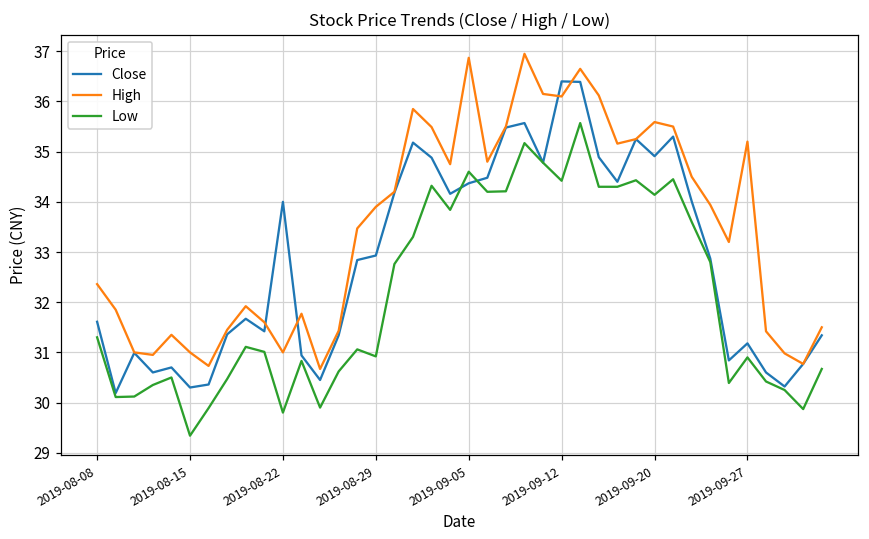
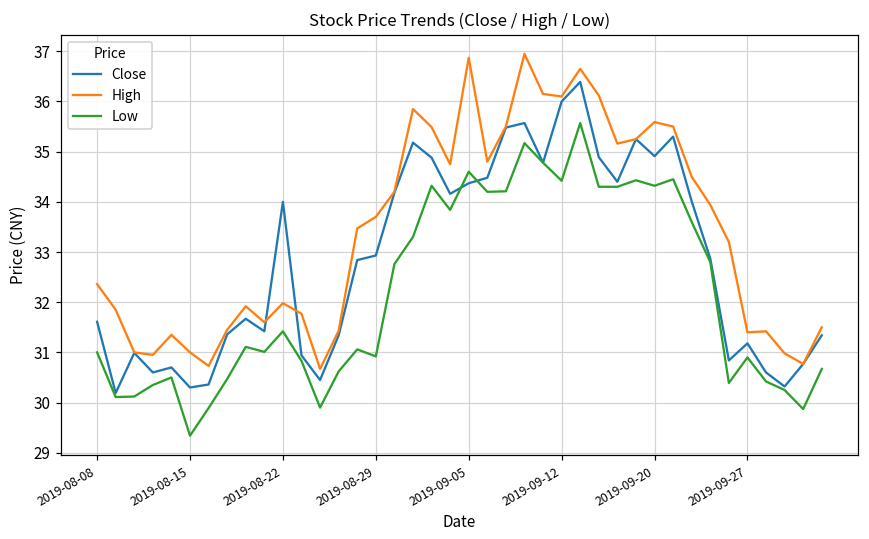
  {
    "Close": {
      "2019-08-08": 31.6,
      "2019-08-15": 30.3,
      "2019-08-22": 34.0,
      "2019-08-29": 32.9,
      "2019-09-05": 34.4,
-     "2019-09-12": 36.4,
+     "2019-09-12": 36.0,
      "2019-09-20": 34.9,
      "2019-09-27": 31.2
    },
    "High": {
      "2019-08-08": 32.4,
      "2019-08-15": 31.0,
-     "2019-08-22": 31.0,
-     "2019-08-29": 33.9,
+     "2019-08-22": 32.0,
+     "2019-08-29": 33.7,
      "2019-09-05": 36.9,
      "2019-09-12": 36.1,
      "2019-09-20": 35.6,
-     "2019-09-27": 35.2
+     "2019-09-27": 31.4
    },
    "Low": {
-     "2019-08-08": 31.3,
+     "2019-08-08": 31.0,
      "2019-08-15": 29.3,
-     "2019-08-22": 29.8,
+     "2019-08-22": 31.4,
      "2019-08-29": 30.9,
      "2019-09-05": 34.6,
      "2019-09-12": 34.4,
-     "2019-09-20": 34.1,
+     "2019-09-20": 34.3,
      "2019-09-27": 30.9
    }
  }
